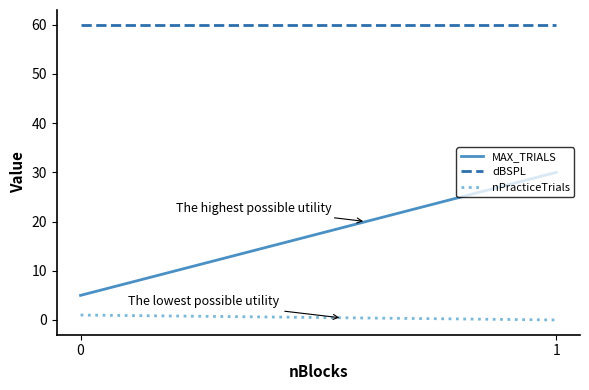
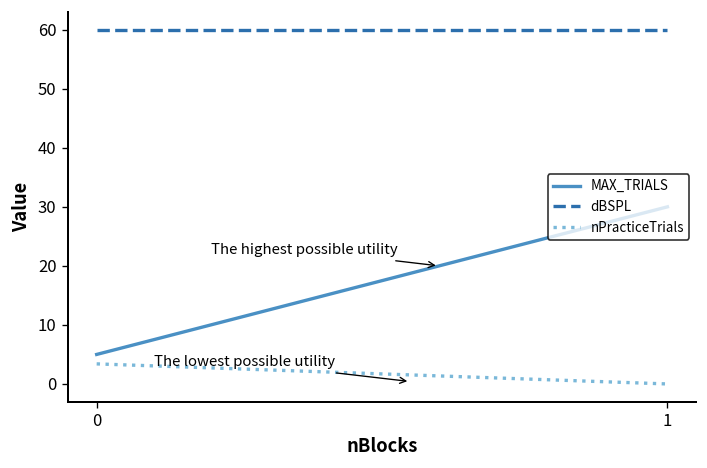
  {
    "nPracticeTrials": {
-     "0": 1,
+     "0": 3,
      "1": 0
    }
  }
